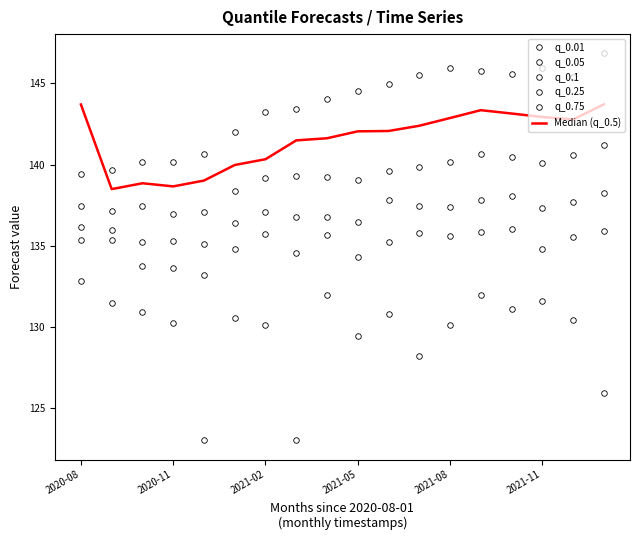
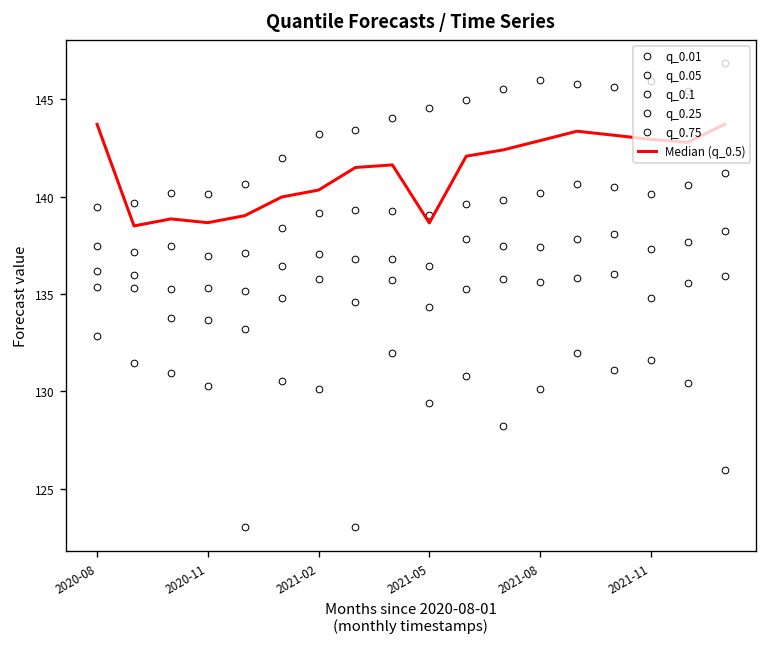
  {
    "Median (q_0.5)": {
      "2020-08": 143.7,
      "2020-11": 138.7,
      "2021-02": 140.3,
-     "2021-05": 142.0,
+     "2021-05": 138.6,
      "2021-08": 142.9
    }
  }
